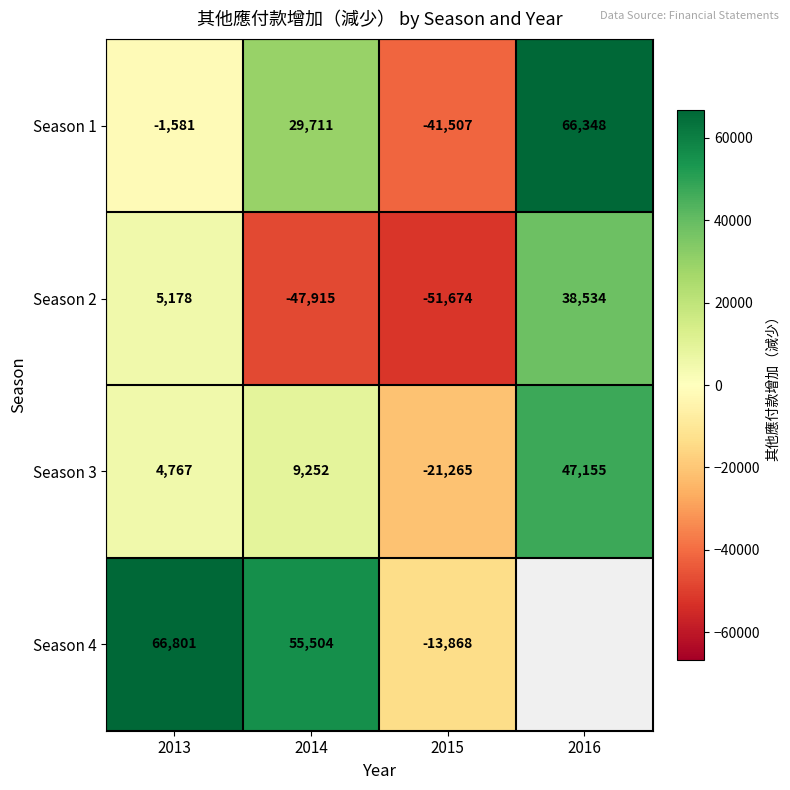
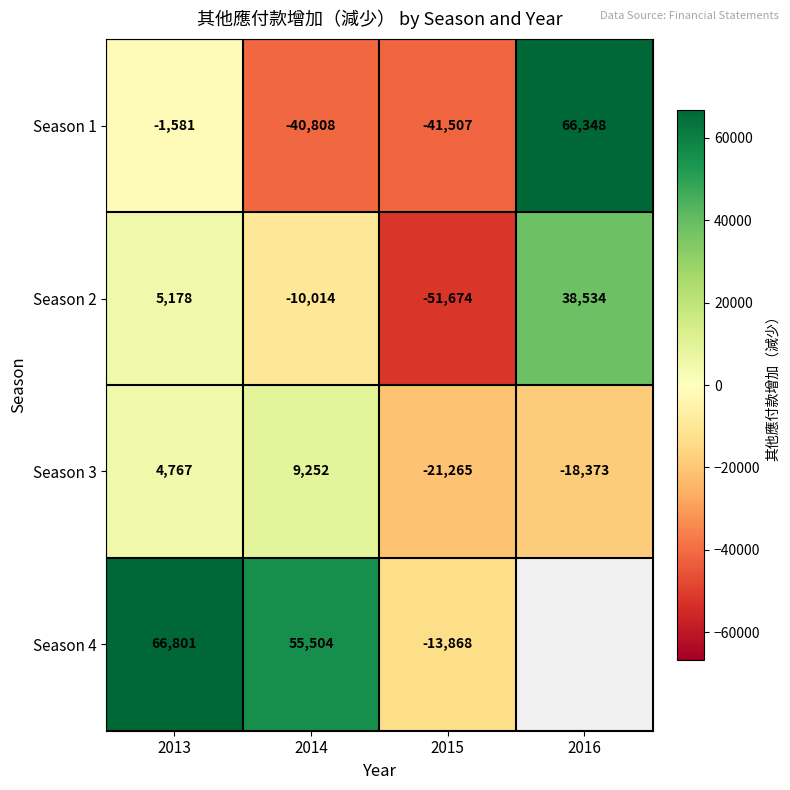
  {
    "Season 1": {
      "2013": "-1,581",
-     "2014": "29,711",
+     "2014": "-40,808",
      "2015": "-41,507",
      "2016": "66,348"
    },
    "Season 2": {
      "2013": "5,178",
-     "2014": "-47,915",
+     "2014": "-10,014",
      "2015": "-51,674",
      "2016": "38,534"
    },
    "Season 3": {
      "2013": "4,767",
      "2014": "9,252",
      "2015": "-21,265",
-     "2016": "47,155"
+     "2016": "-18,373"
    },
    "Season 4": {
      "2013": "66,801",
      "2014": "55,504",
      "2015": "-13,868"
    }
  }
